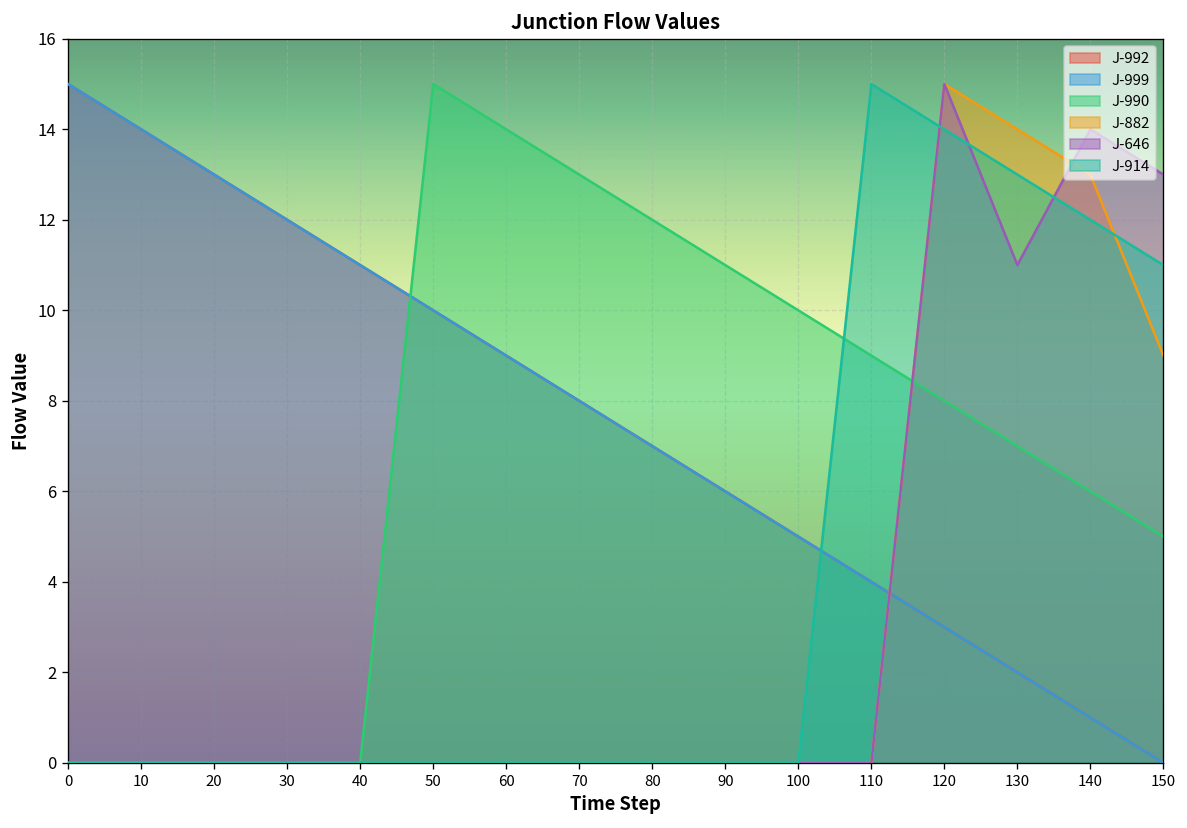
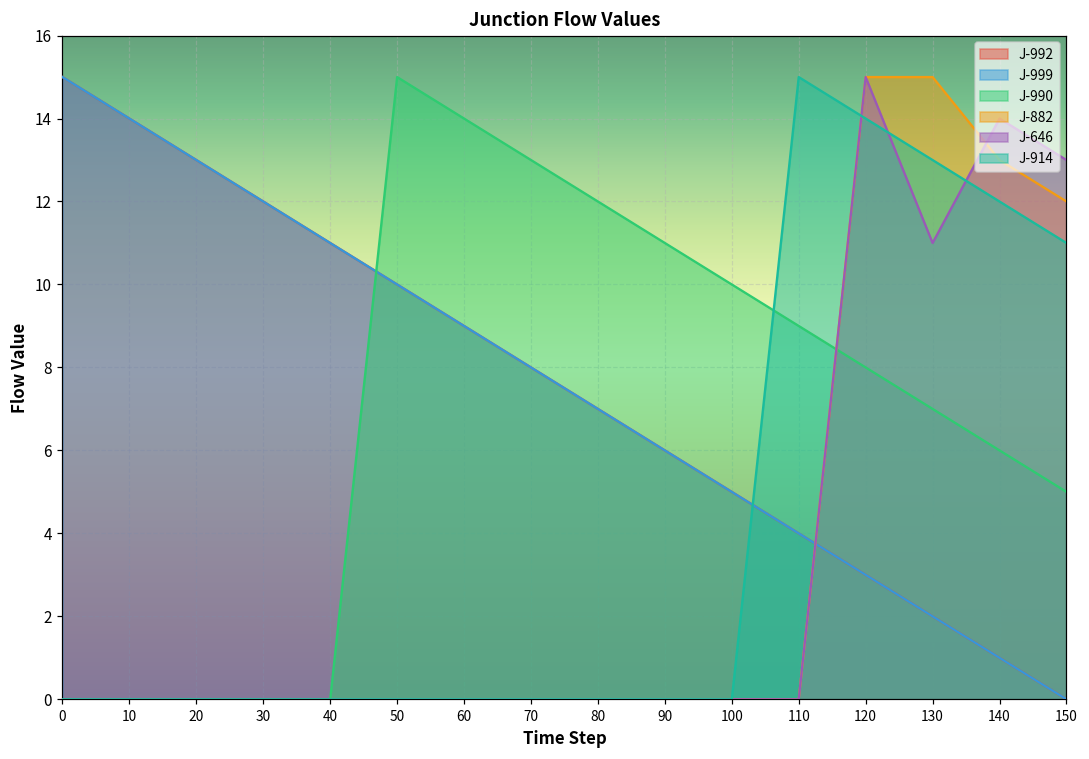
  {
    "J-882": {
-     "130": 14,
-     "150": 9
+     "130": 15,
+     "150": 12
    },
    "J-646": {
      "130": 11,
      "150": 13
    }
  }
